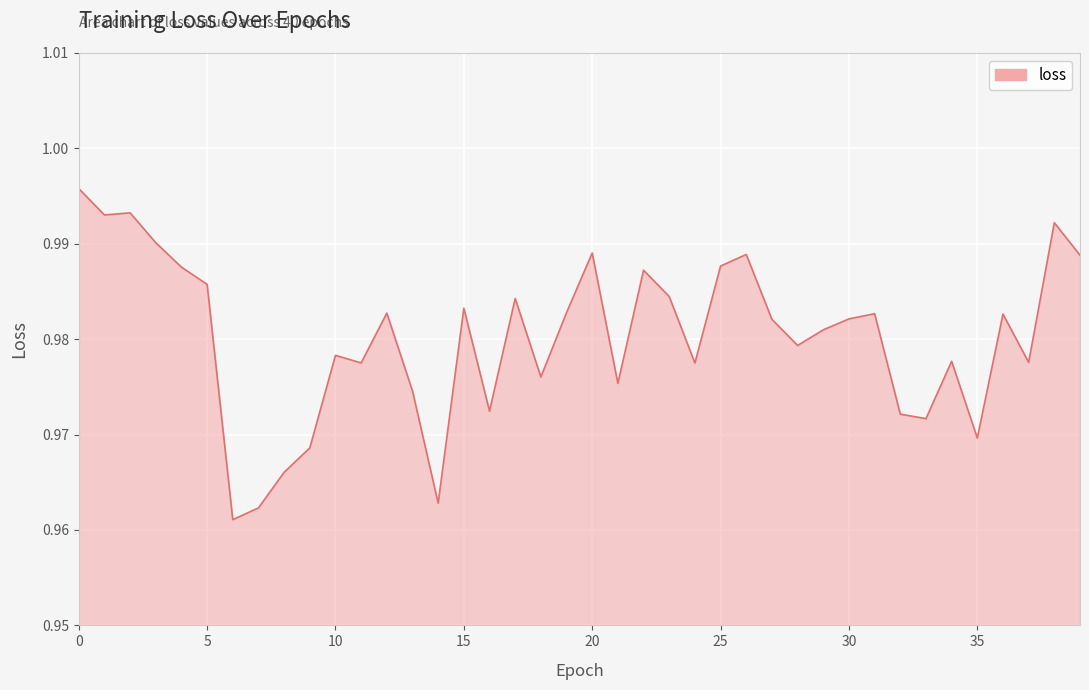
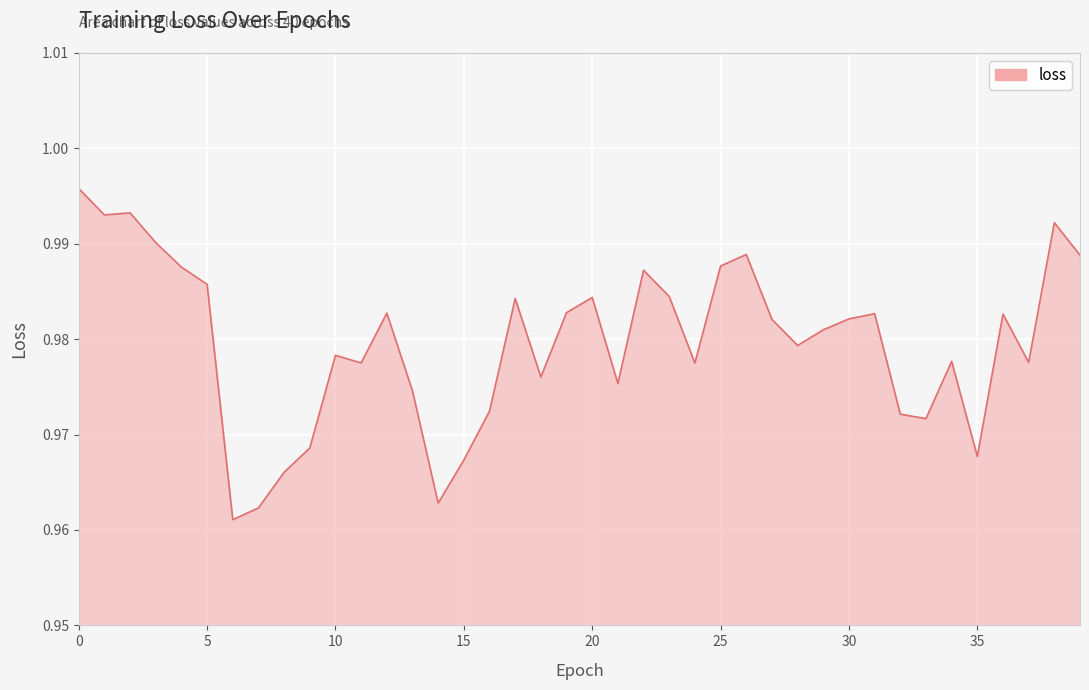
  {
    "0": 0.996,
    "5": 0.986,
    "10": 0.978,
-   "15": 0.983,
-   "20": 0.989,
+   "15": 0.967,
+   "20": 0.984,
    "25": 0.988,
    "30": 0.982,
-   "35": 0.970
+   "35": 0.968
  }
